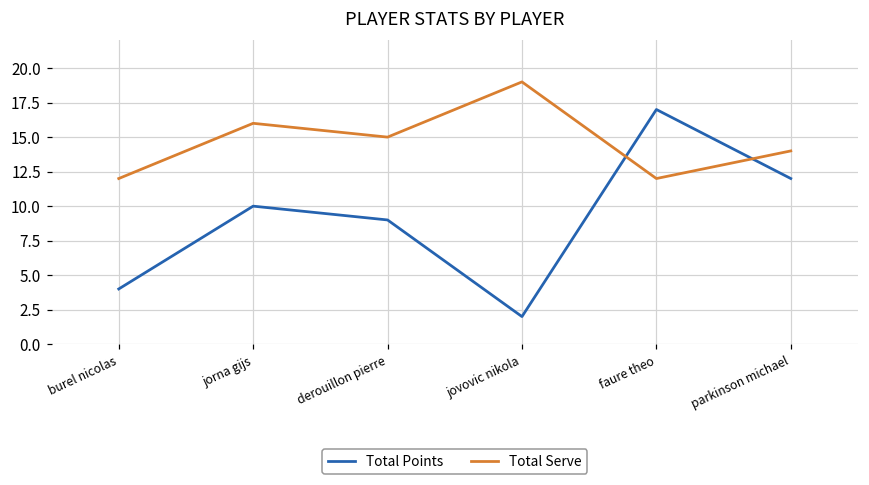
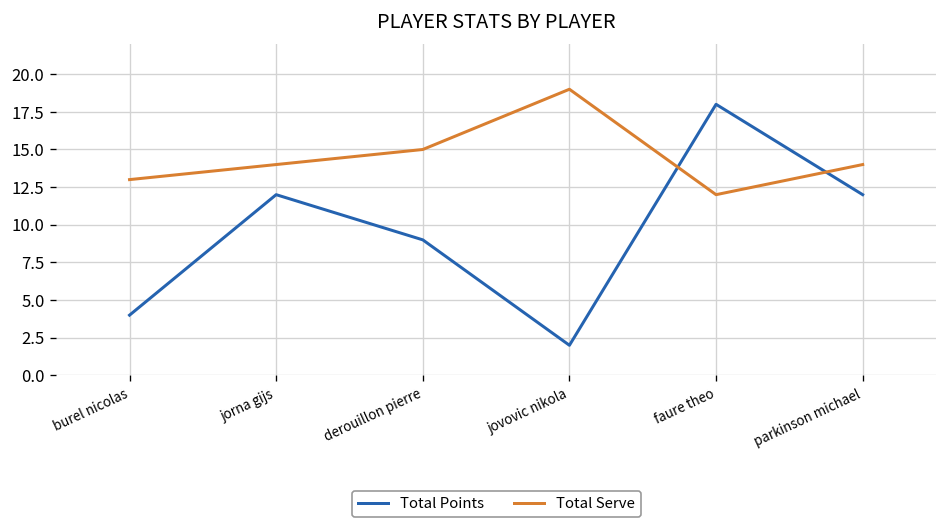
  {
    "Total Points": {
      "burel nicolas": 4,
-     "jorna gijs": 10,
+     "jorna gijs": 12,
      "derouillon pierre": 9,
      "jovovic nikola": 2,
-     "faure theo": 17,
+     "faure theo": 18,
      "parkinson michael": 12
    },
    "Total Serve": {
-     "burel nicolas": 12,
-     "jorna gijs": 16,
+     "burel nicolas": 13,
+     "jorna gijs": 14,
      "derouillon pierre": 15,
      "jovovic nikola": 19,
      "faure theo": 12,
      "parkinson michael": 14
    }
  }
